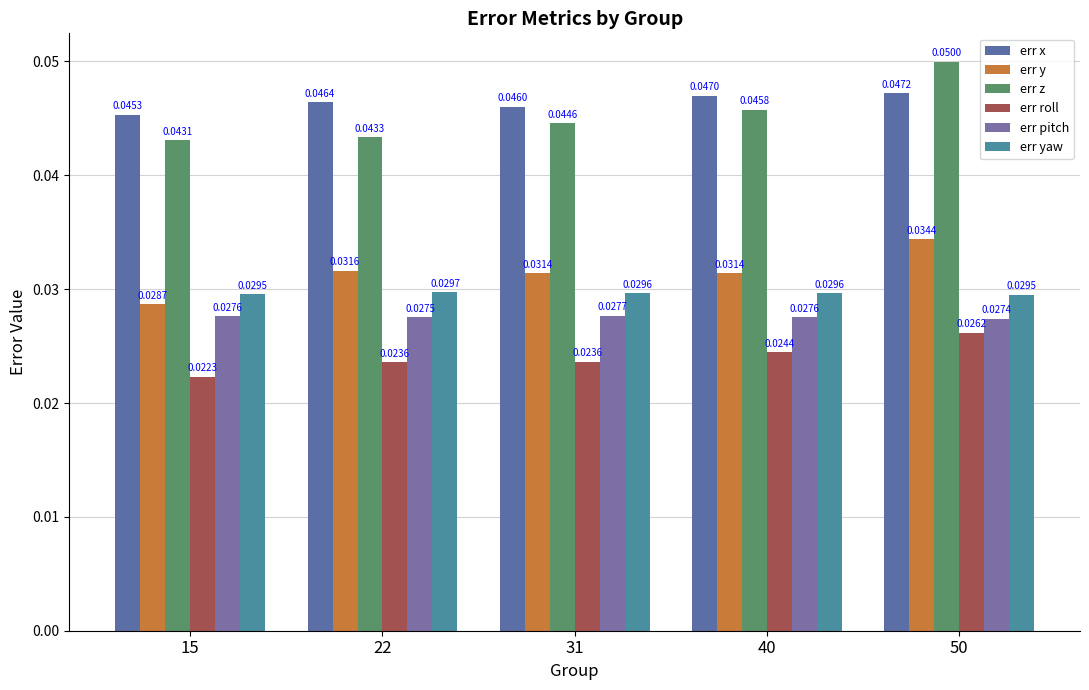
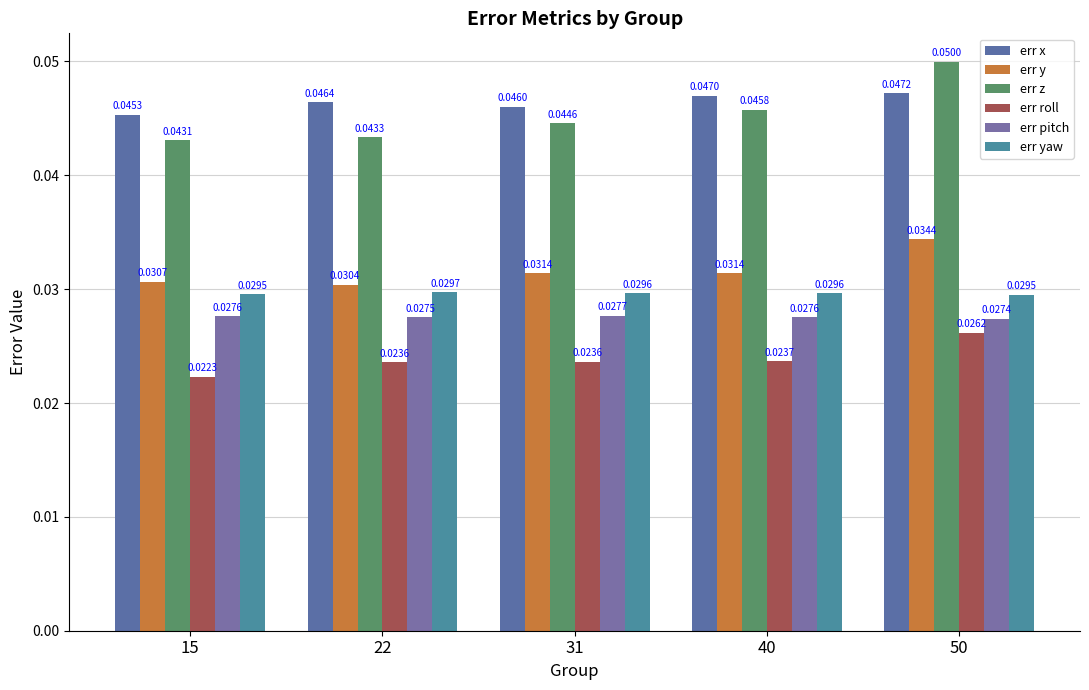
  {
    "err y": {
-     "15": 0.0287,
-     "22": 0.0316,
+     "15": 0.0307,
+     "22": 0.0304,
      "31": 0.0314,
      "40": 0.0314,
      "50": 0.0344
    },
    "err roll": {
      "15": 0.0223,
      "22": 0.0236,
      "31": 0.0236,
-     "40": 0.0244,
+     "40": 0.0237,
      "50": 0.0262
    }
  }
